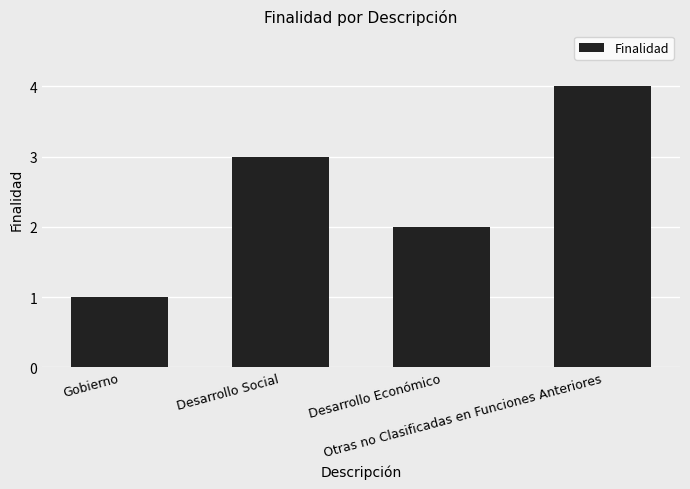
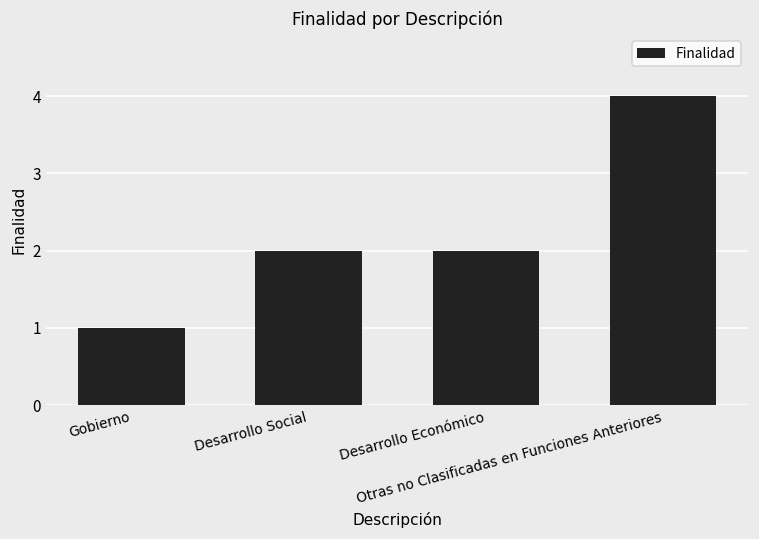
  {
    "Gobierno": 1,
-   "Desarrollo Social": 3,
+   "Desarrollo Social": 2,
    "Desarrollo Económico": 2,
    "Otras no Clasificadas en Funciones Anteriores": 4
  }
